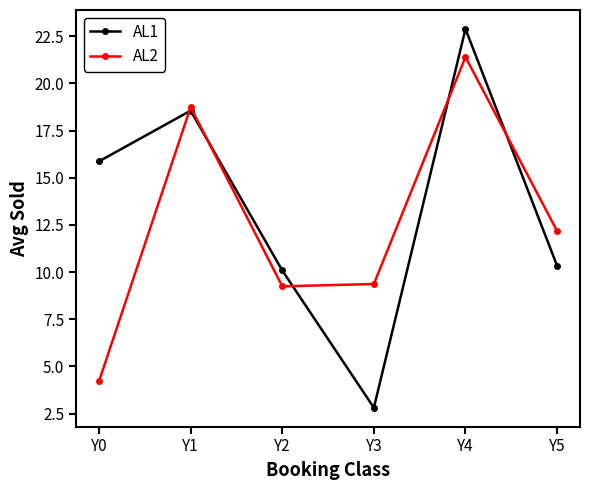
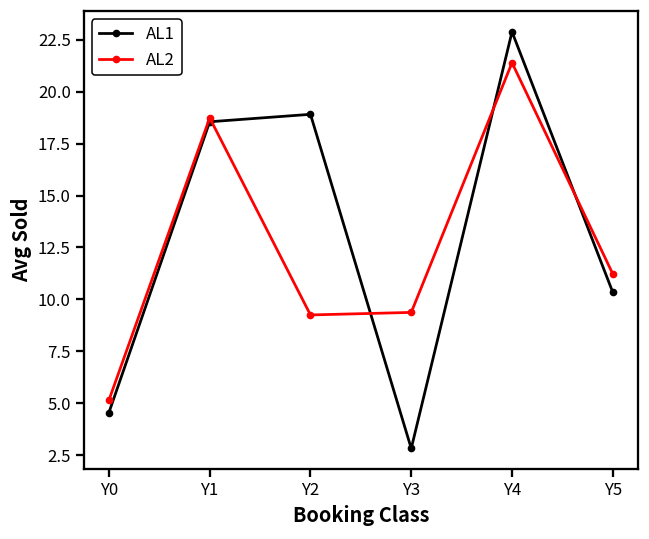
  {
    "AL1": {
-     "Y0": 15.9,
+     "Y0": 4.5,
      "Y1": 18.6,
-     "Y2": 10.1,
+     "Y2": 18.9,
      "Y3": 2.8,
      "Y4": 22.9,
      "Y5": 10.3
    },
    "AL2": {
-     "Y0": 4.2,
+     "Y0": 5.1,
      "Y1": 18.7,
      "Y2": 9.2,
      "Y3": 9.4,
      "Y4": 21.4,
-     "Y5": 12.2
+     "Y5": 11.2
    }
  }
